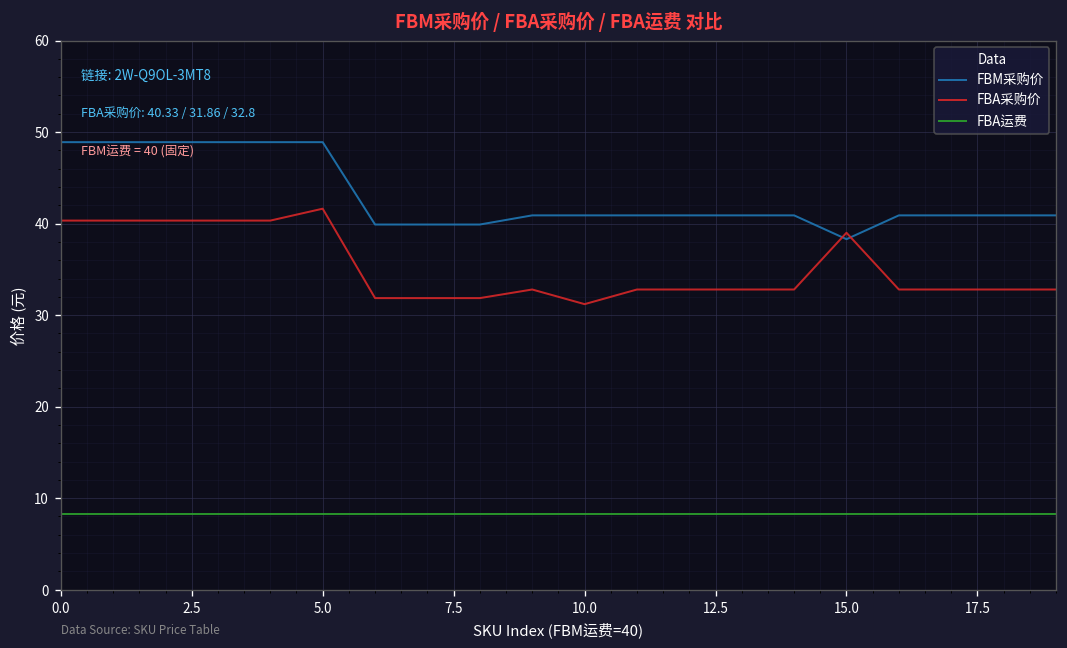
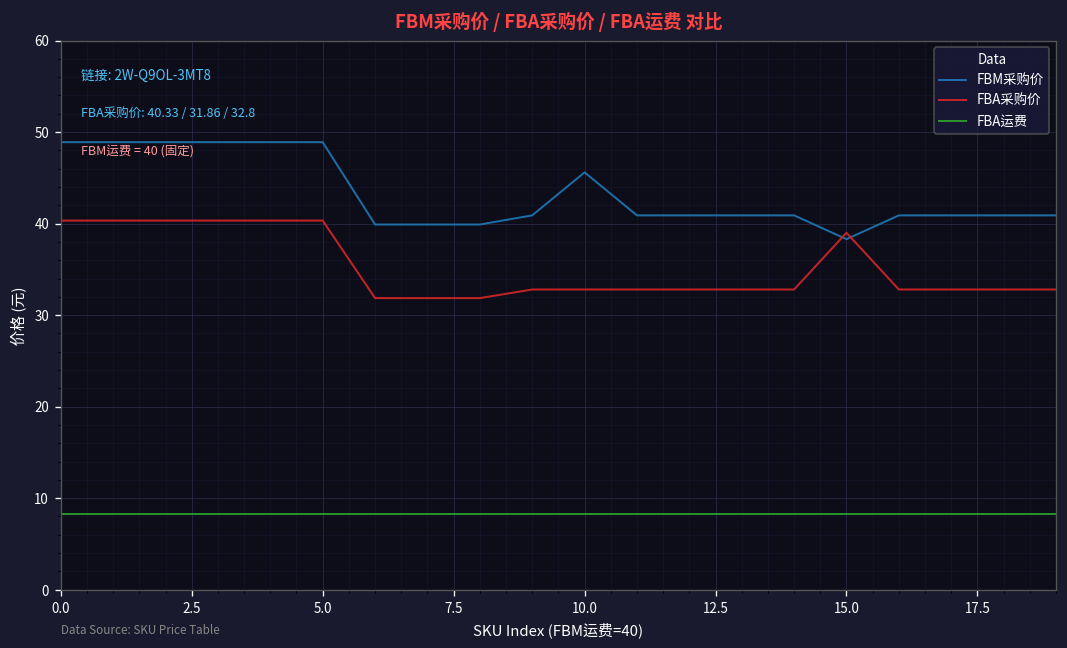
  {
    "FBM采购价": {
      "0.0": 49,
      "5.0": 49,
-     "10.0": 41,
+     "10.0": 46,
      "15.0": 38
    },
    "FBA采购价": {
      "0.0": 40,
-     "5.0": 42,
-     "10.0": 31,
+     "5.0": 40,
+     "10.0": 33,
      "15.0": 39
    },
    "FBA运费": {
      "0.0": 8,
      "5.0": 8,
      "10.0": 8,
      "15.0": 8
    }
  }
